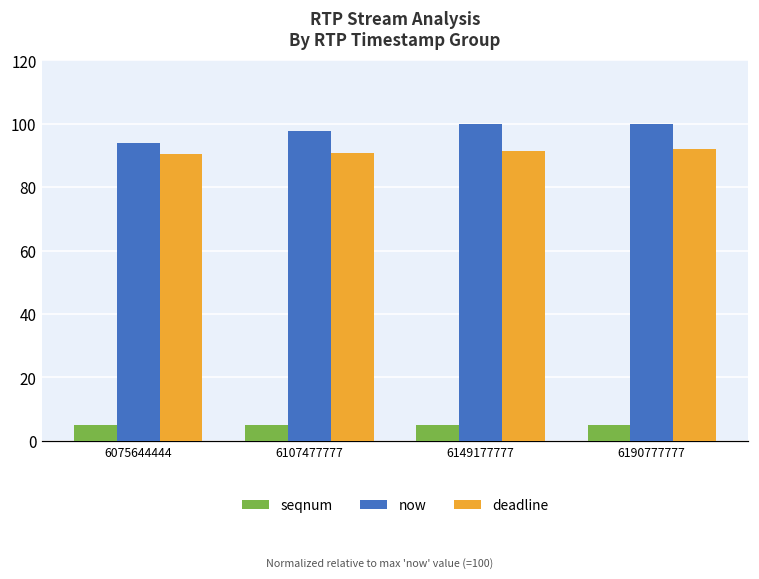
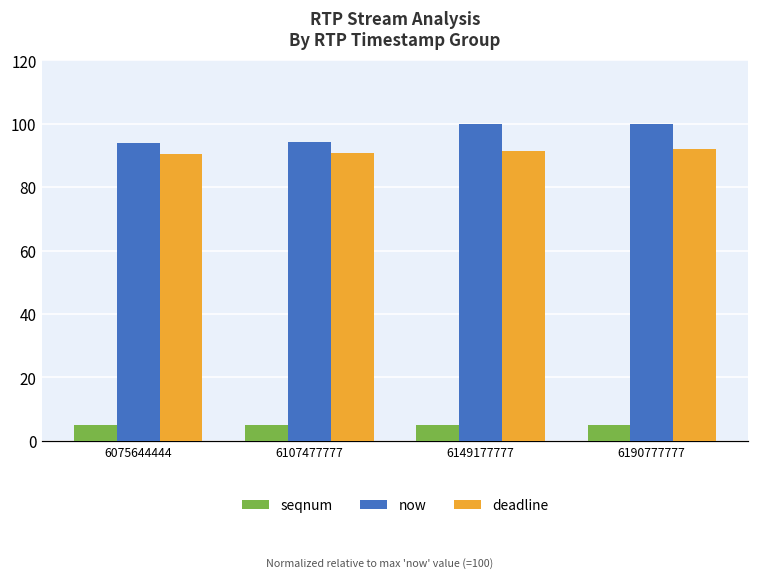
  {
    "seqnum": {
      "6075644444": 5,
      "6107477777": 5,
      "6149177777": 5,
      "6190777777": 5
    },
    "now": {
      "6075644444": 94,
-     "6107477777": 98,
+     "6107477777": 94,
      "6149177777": 100,
      "6190777777": 100
    },
    "deadline": {
      "6075644444": 90,
      "6107477777": 91,
      "6149177777": 91,
      "6190777777": 92
    }
  }
